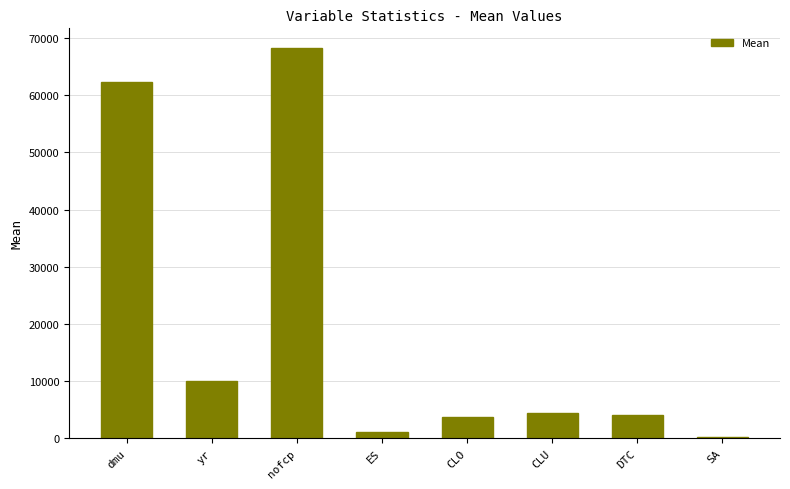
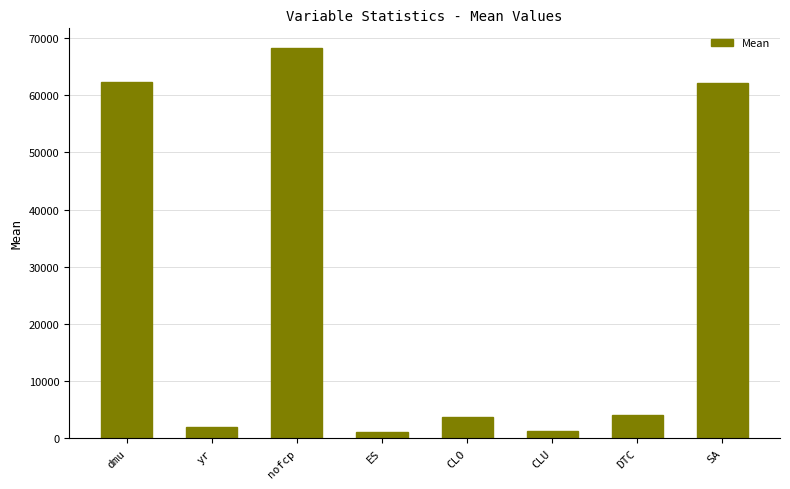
  {
    "dmu": 62000,
-   "yr": 10000,
+   "yr": 2000,
    "nofcp": 68000,
    "ES": 1000,
    "CLO": 4000,
-   "CLU": 4000,
+   "CLU": 1000,
    "DTC": 4000,
-   "SA": 0
+   "SA": 62000
  }
